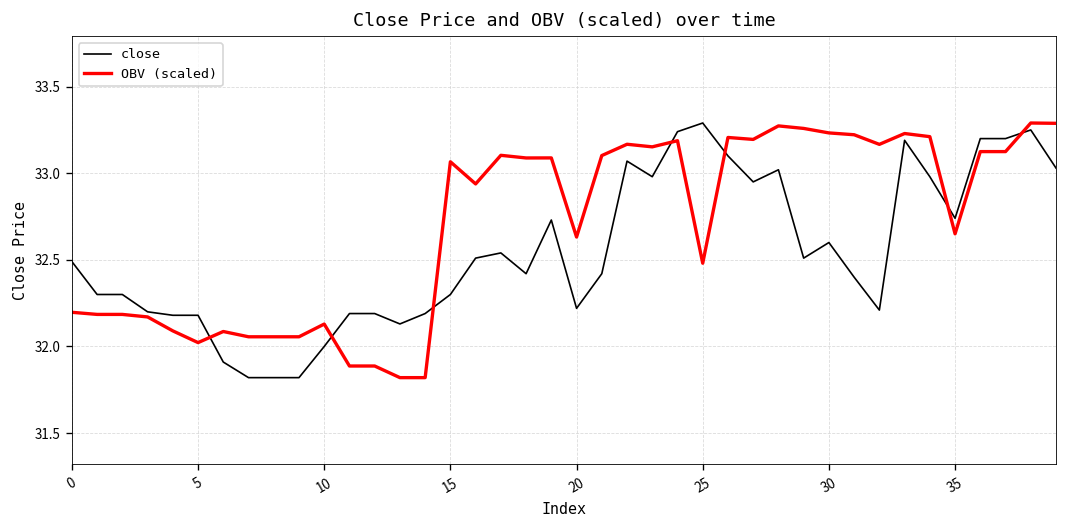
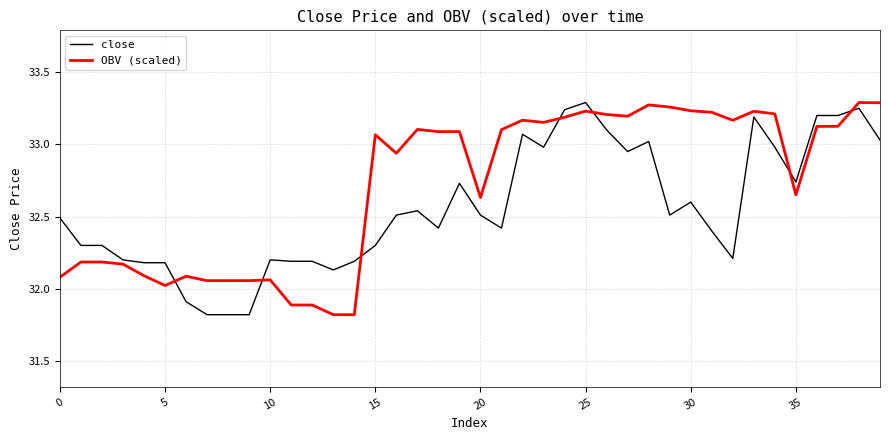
  {
    "close": {
      "0": 32.49,
      "5": 32.18,
-     "10": 32.0,
+     "10": 32.2,
      "15": 32.30,
-     "20": 32.22,
+     "20": 32.51,
      "25": 33.29,
      "30": 32.60,
      "35": 32.74
    },
    "OBV (scaled)": {
-     "0": 32.20,
+     "0": 32.08,
      "5": 32.02,
-     "10": 32.13,
+     "10": 32.06,
      "15": 33.07,
      "20": 32.63,
-     "25": 32.48,
+     "25": 33.23,
      "30": 33.23,
      "35": 32.65
    }
  }
